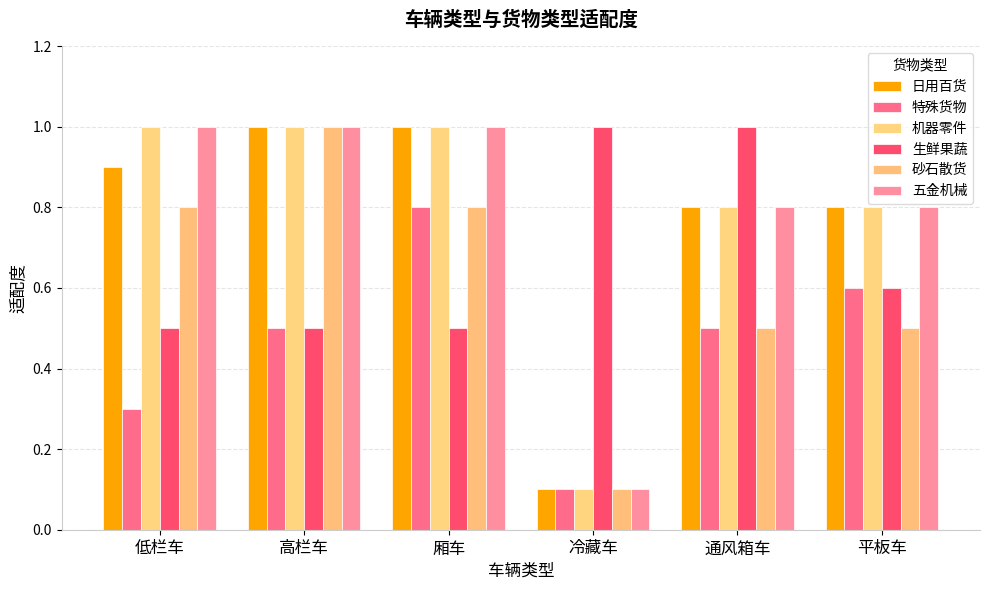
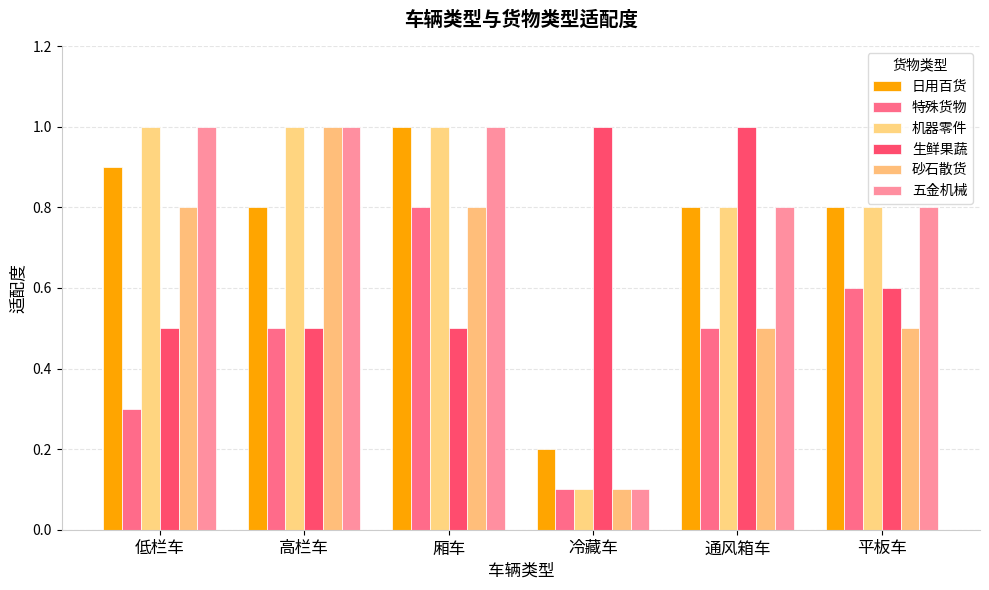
  {
    "日用百货": {
      "低栏车": 0.9,
-     "高栏车": 1.0,
+     "高栏车": 0.8,
      "厢车": 1.0,
-     "冷藏车": 0.1,
+     "冷藏车": 0.2,
      "通风箱车": 0.8,
      "平板车": 0.8
    }
  }
